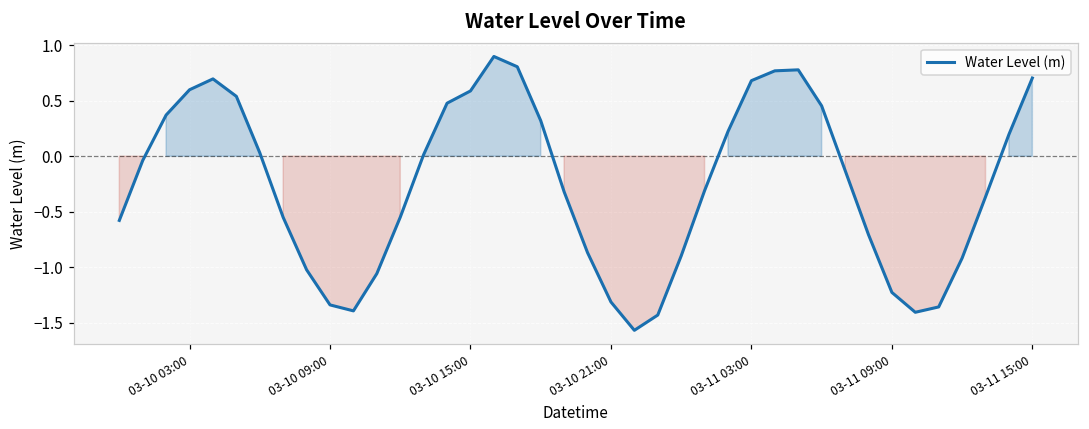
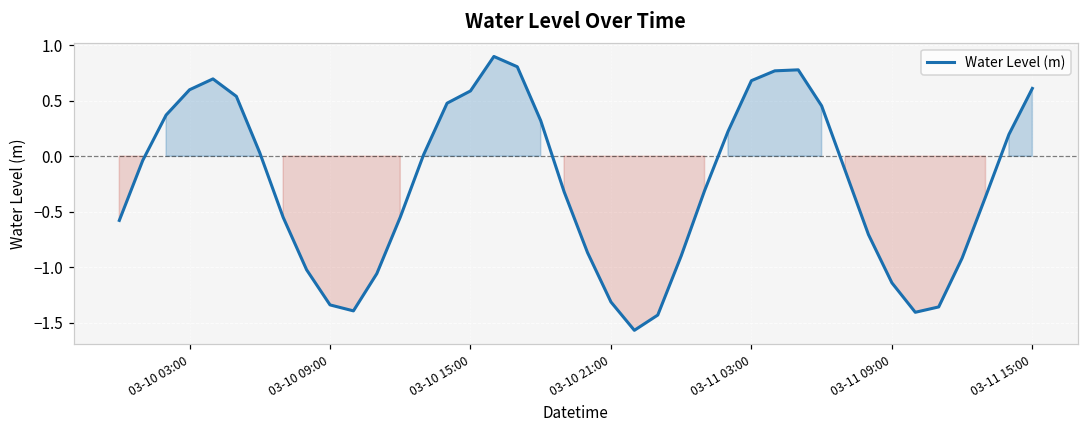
  {
    "03-10 03:00": 0.60,
    "03-10 09:00": -1.34,
    "03-10 15:00": 0.59,
    "03-10 21:00": -1.31,
    "03-11 03:00": 0.68,
-   "03-11 09:00": -1.23,
-   "03-11 15:00": 0.71
+   "03-11 09:00": -1.14,
+   "03-11 15:00": 0.61
  }
